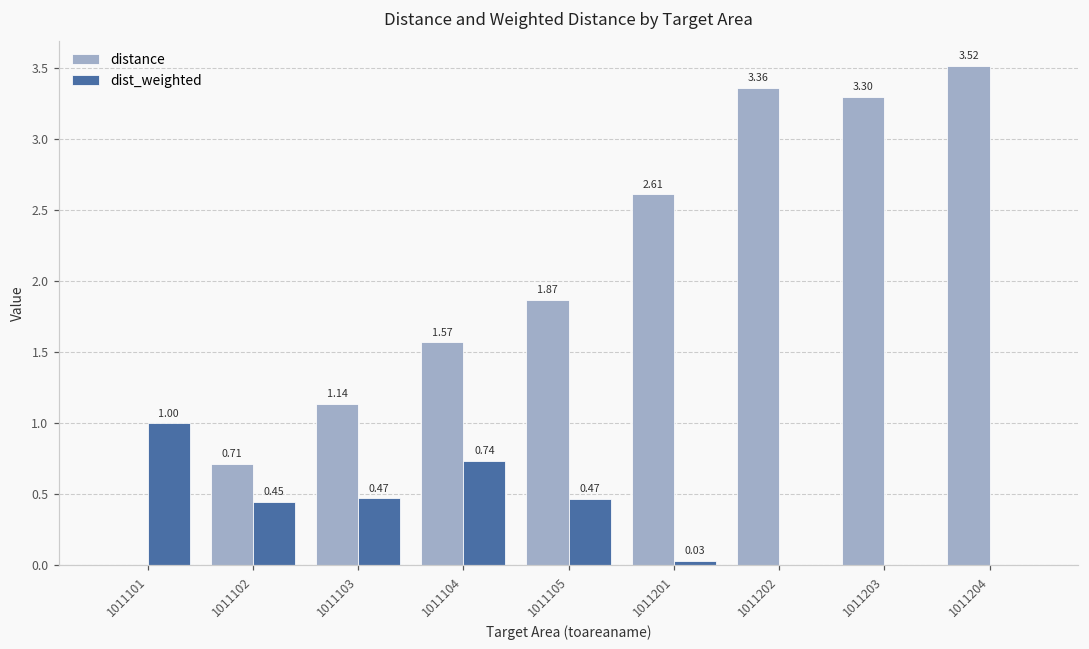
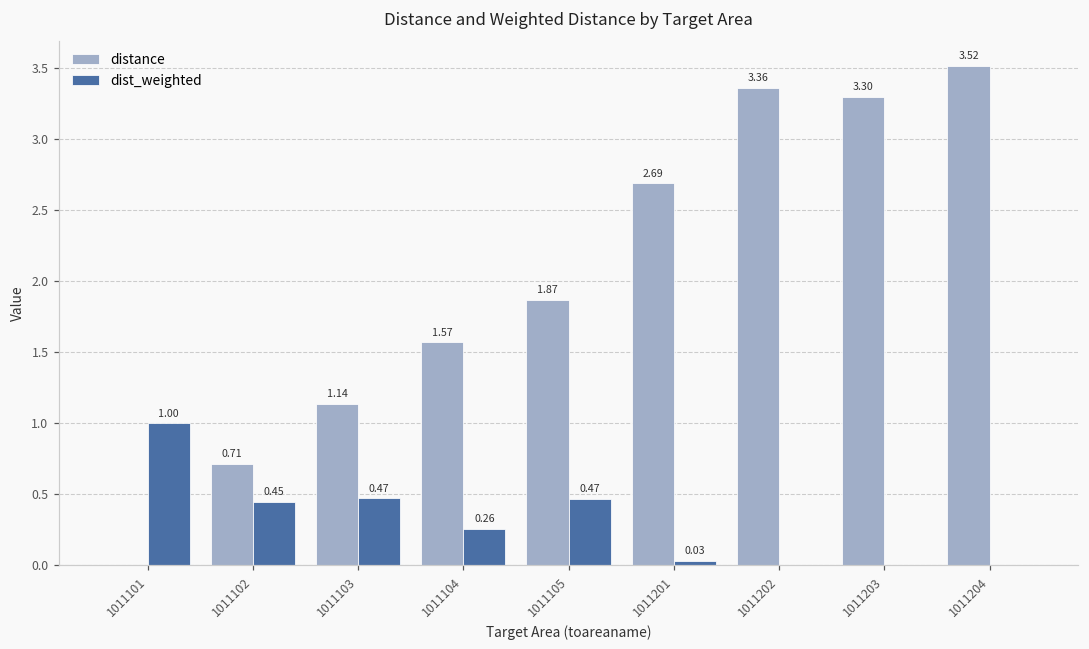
  {
    "distance": {
      "1011102": 0.71,
      "1011103": 1.14,
      "1011104": 1.57,
      "1011105": 1.87,
-     "1011201": 2.61,
+     "1011201": 2.69,
      "1011202": 3.36,
      "1011203": 3.30,
      "1011204": 3.52
    },
    "dist_weighted": {
      "1011101": 1.00,
      "1011102": 0.45,
      "1011103": 0.47,
-     "1011104": 0.74,
+     "1011104": 0.26,
      "1011105": 0.47,
      "1011201": 0.03
    }
  }
